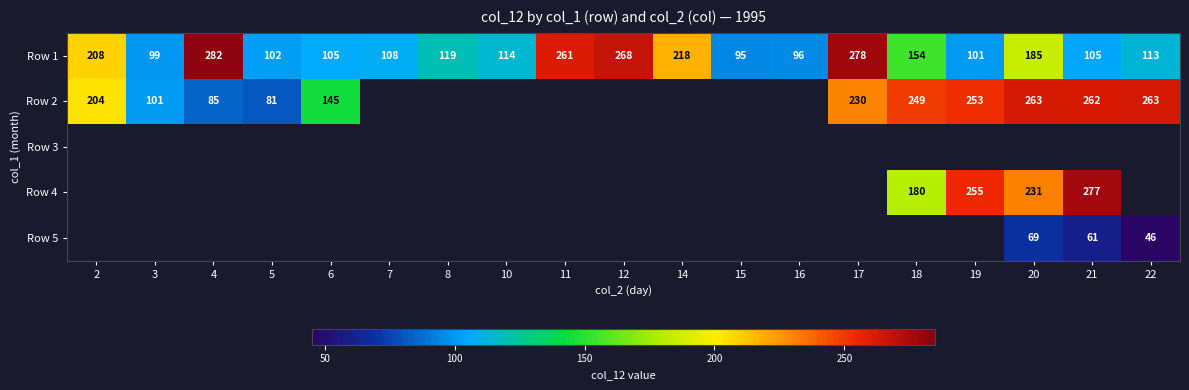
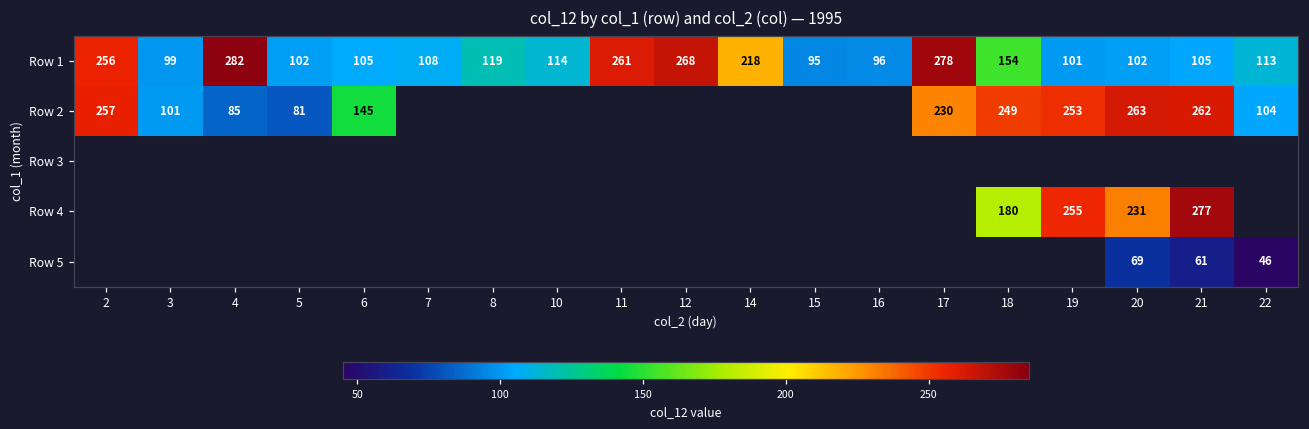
  {
    "Row 1": {
-     "2": 208,
+     "2": 256,
      "3": 99,
      "4": 282,
      "5": 102,
      "6": 105,
      "7": 108,
      "8": 119,
      "10": 114,
      "11": 261,
      "12": 268,
      "14": 218,
      "15": 95,
      "16": 96,
      "17": 278,
      "18": 154,
      "19": 101,
-     "20": 185,
+     "20": 102,
      "21": 105,
      "22": 113
    },
    "Row 2": {
-     "2": 204,
+     "2": 257,
      "3": 101,
      "4": 85,
      "5": 81,
      "6": 145,
      "17": 230,
      "18": 249,
      "19": 253,
      "20": 263,
      "21": 262,
-     "22": 263
+     "22": 104
    },
    "Row 4": {
      "18": 180,
      "19": 255,
      "20": 231,
      "21": 277
    },
    "Row 5": {
      "20": 69,
      "21": 61,
      "22": 46
    }
  }
